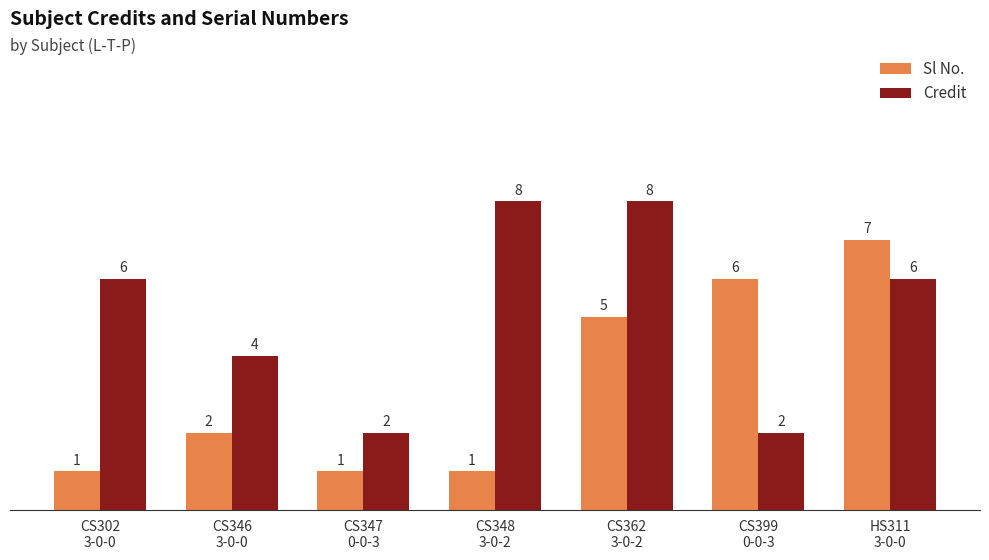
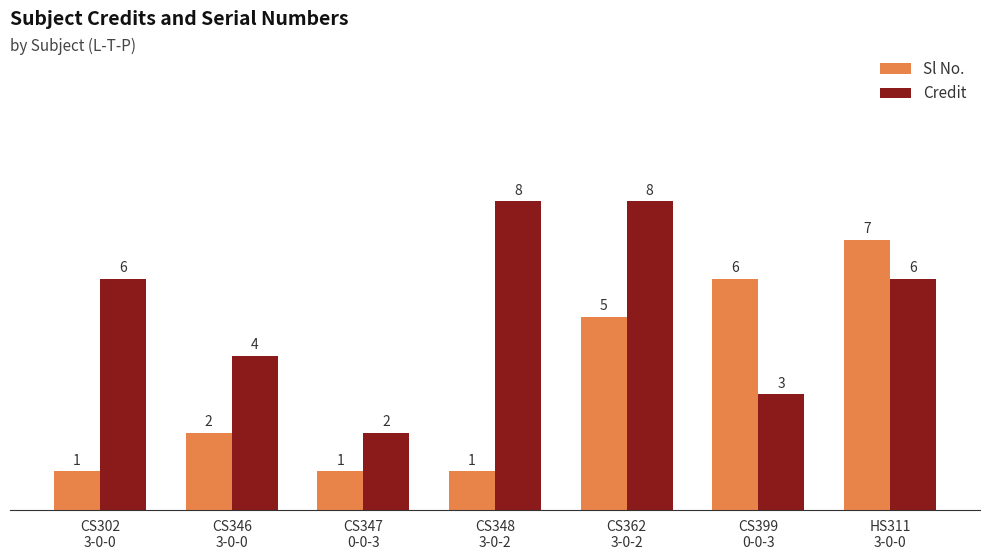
  {
    "Sl No.": {
      "CS302 3-0-0": 1,
      "CS346 3-0-0": 2,
      "CS347 0-0-3": 1,
      "CS348 3-0-2": 1,
      "CS362 3-0-2": 5,
      "CS399 0-0-3": 6,
      "HS311 3-0-0": 7
    },
    "Credit": {
      "CS302 3-0-0": 6,
      "CS346 3-0-0": 4,
      "CS347 0-0-3": 2,
      "CS348 3-0-2": 8,
      "CS362 3-0-2": 8,
-     "CS399 0-0-3": 2,
+     "CS399 0-0-3": 3,
      "HS311 3-0-0": 6
    }
  }
